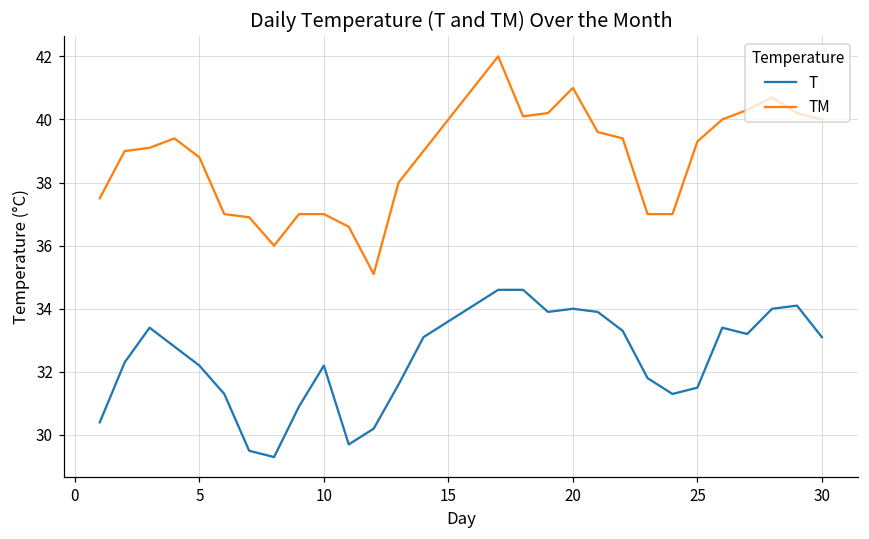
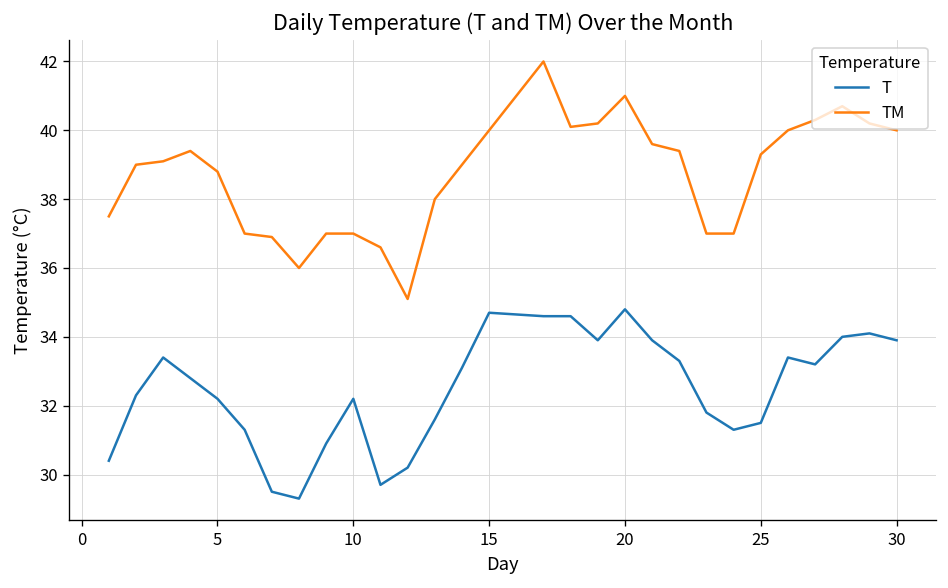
  {
    "T": {
      "5": 32.2,
      "10": 32.2,
-     "15": 33.6,
-     "20": 34.0,
+     "15": 34.7,
+     "20": 34.8,
      "25": 31.5,
-     "30": 33.1
+     "30": 33.9
    },
    "TM": {
      "5": 38.8,
      "10": 37.0,
      "15": 40.0,
      "20": 41.0,
      "25": 39.3,
      "30": 40.0
    }
  }
